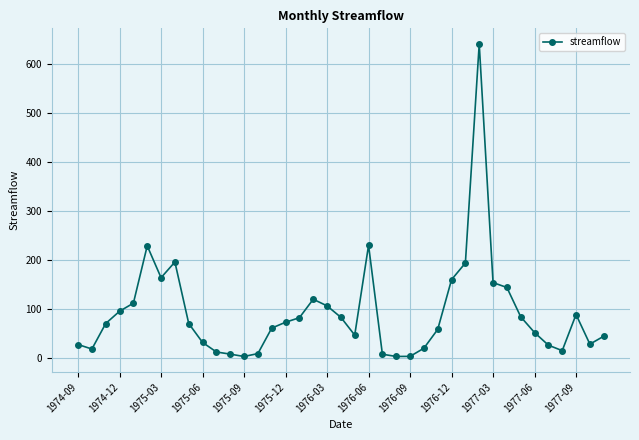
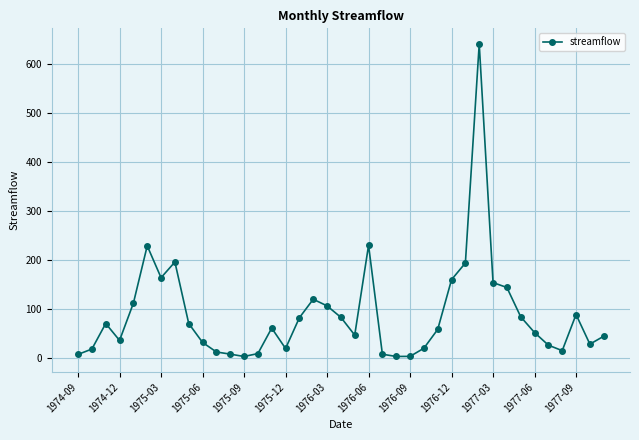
  {
-   "1974-09": 30,
-   "1974-12": 90,
+   "1974-09": 10,
+   "1974-12": 40,
    "1975-03": 160,
    "1975-06": 30,
    "1975-09": 0,
-   "1975-12": 70,
+   "1975-12": 20,
    "1976-03": 110,
    "1976-06": 230,
    "1976-09": 0,
    "1976-12": 160,
    "1977-03": 150,
    "1977-06": 50,
    "1977-09": 90
  }
